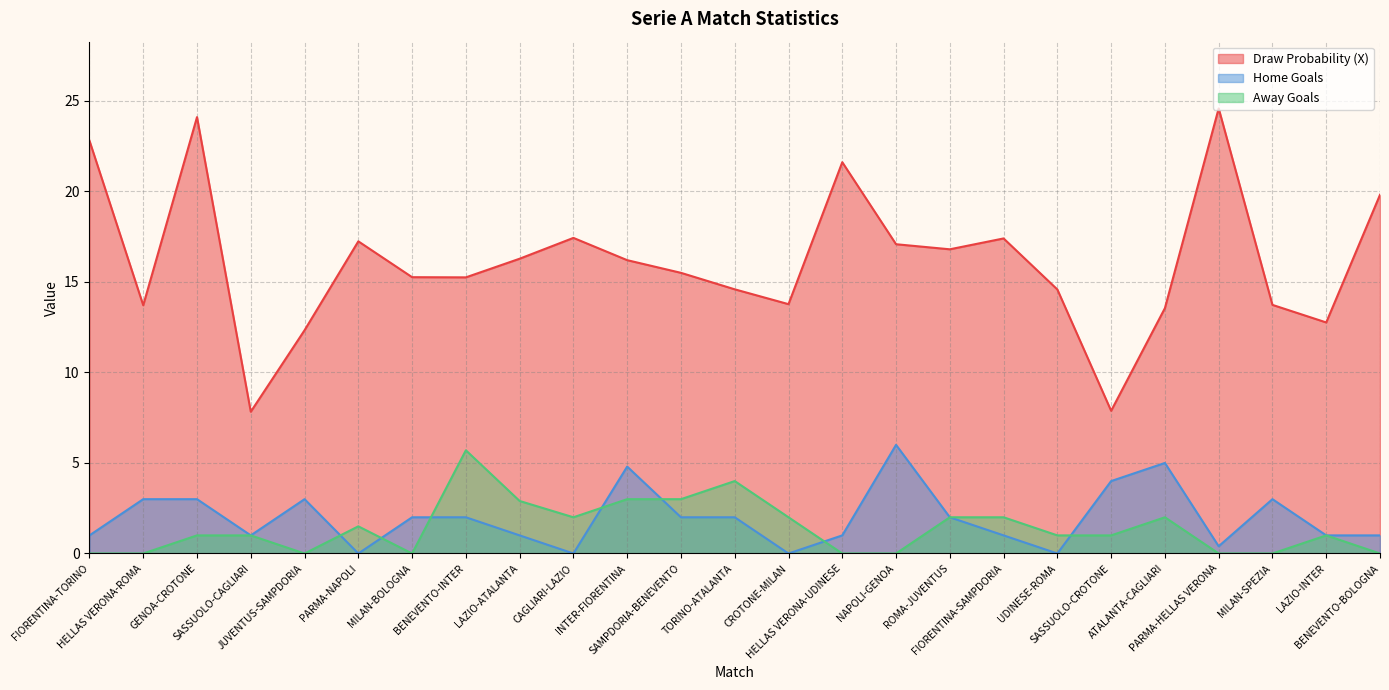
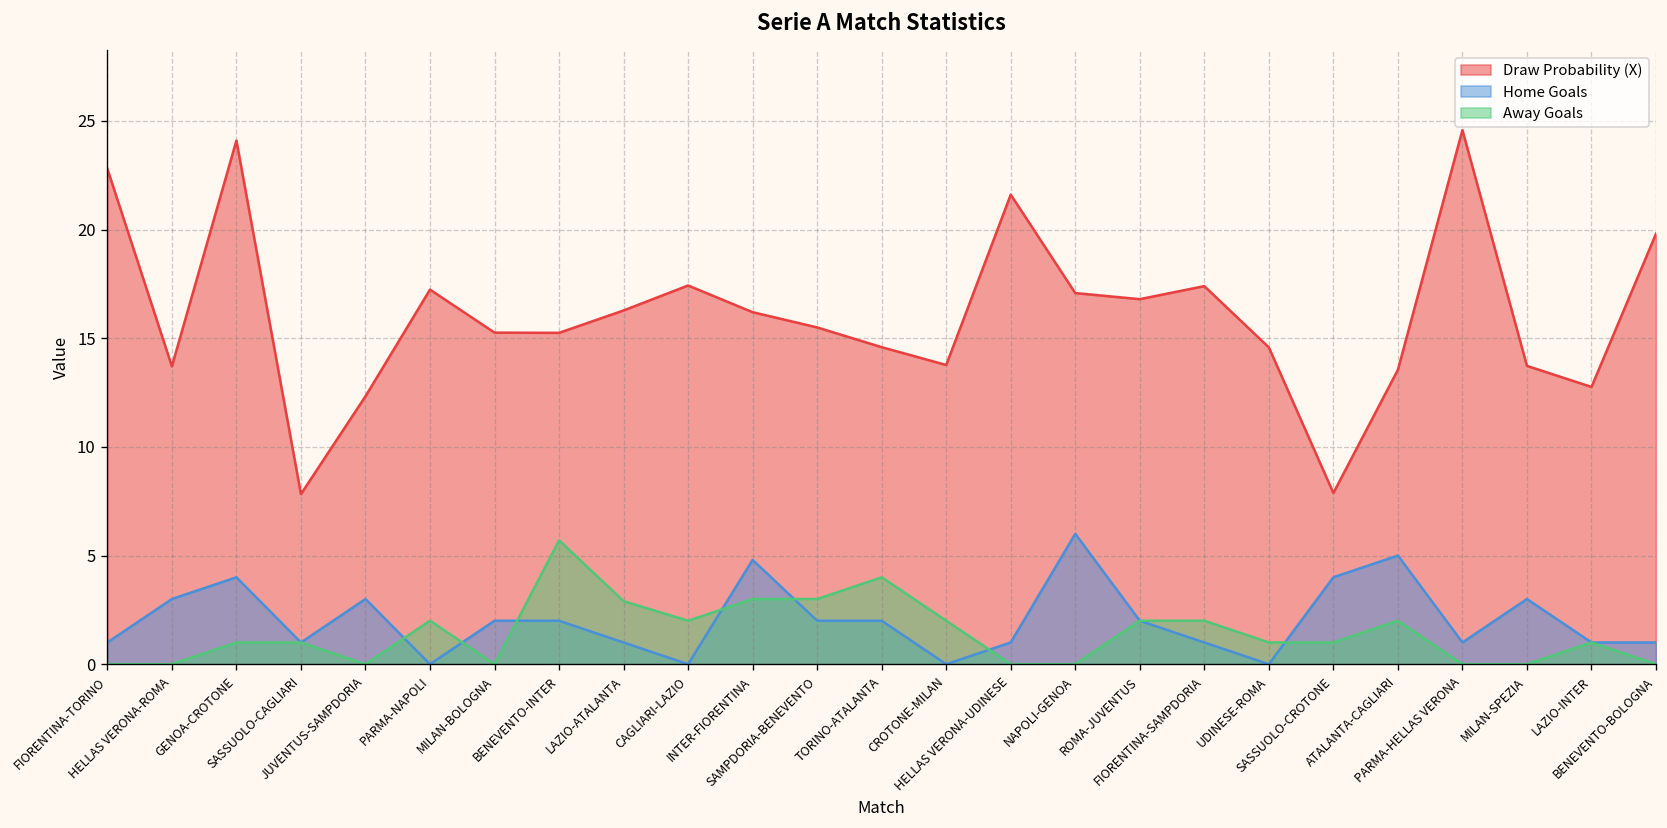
  {
    "Draw Probability (X)": {
      "FIORENTINA-TORINO": 22.8,
      "HELLAS VERONA-ROMA": 13.7,
      "GENOA-CROTONE": 24.1,
      "SASSUOLO-CAGLIARI": 7.8,
      "JUVENTUS-SAMPDORIA": 12.3,
      "PARMA-NAPOLI": 17.2,
      "MILAN-BOLOGNA": 15.3,
      "BENEVENTO-INTER": 15.3,
      "LAZIO-ATALANTA": 16.3,
      "CAGLIARI-LAZIO": 17.4,
      "INTER-FIORENTINA": 16.2,
      "SAMPDORIA-BENEVENTO": 15.5,
      "TORINO-ATALANTA": 14.6,
      "CROTONE-MILAN": 13.8,
      "HELLAS VERONA-UDINESE": 21.6,
      "NAPOLI-GENOA": 17.1,
      "ROMA-JUVENTUS": 16.8,
      "FIORENTINA-SAMPDORIA": 17.4,
      "UDINESE-ROMA": 14.6,
      "SASSUOLO-CROTONE": 7.9,
      "ATALANTA-CAGLIARI": 13.6,
      "MILAN-SPEZIA": 13.7,
      "LAZIO-INTER": 12.8,
      "BENEVENTO-BOLOGNA": 19.8
    },
    "Home Goals": {
      "FIORENTINA-TORINO": 1.0,
      "HELLAS VERONA-ROMA": 3.0,
-     "GENOA-CROTONE": 3,
+     "GENOA-CROTONE": 4,
      "JUVENTUS-SAMPDORIA": 3.0,
      "PARMA-NAPOLI": 0.0,
      "MILAN-BOLOGNA": 2.0,
      "BENEVENTO-INTER": 2.0,
      "LAZIO-ATALANTA": 1.0,
      "CAGLIARI-LAZIO": 0.0,
      "INTER-FIORENTINA": 4.8,
      "SAMPDORIA-BENEVENTO": 2.0,
      "TORINO-ATALANTA": 2.0,
      "CROTONE-MILAN": 0.0,
      "HELLAS VERONA-UDINESE": 1.0,
      "NAPOLI-GENOA": 6.0,
      "FIORENTINA-SAMPDORIA": 1.0,
      "UDINESE-ROMA": 0.0,
      "SASSUOLO-CROTONE": 4.0,
      "ATALANTA-CAGLIARI": 5.0,
-     "PARMA-HELLAS VERONA": 0.4,
+     "PARMA-HELLAS VERONA": 1.0,
      "MILAN-SPEZIA": 3.0,
      "BENEVENTO-BOLOGNA": 1.0
    },
    "Away Goals": {
      "FIORENTINA-TORINO": 0.0,
      "HELLAS VERONA-ROMA": 0.0,
      "GENOA-CROTONE": 1.0,
      "JUVENTUS-SAMPDORIA": 0.0,
-     "PARMA-NAPOLI": 1.5,
+     "PARMA-NAPOLI": 2.0,
      "MILAN-BOLOGNA": 0.0,
      "BENEVENTO-INTER": 5.7,
      "LAZIO-ATALANTA": 2.9,
      "CAGLIARI-LAZIO": 2.0,
      "INTER-FIORENTINA": 3.0,
      "SAMPDORIA-BENEVENTO": 3.0,
      "TORINO-ATALANTA": 4.0,
      "CROTONE-MILAN": 2.0,
      "HELLAS VERONA-UDINESE": 0.0,
      "NAPOLI-GENOA": 0.0,
      "FIORENTINA-SAMPDORIA": 2.0,
      "UDINESE-ROMA": 1.0,
      "SASSUOLO-CROTONE": 1.0,
      "ATALANTA-CAGLIARI": 2.0,
      "PARMA-HELLAS VERONA": 0.0,
      "MILAN-SPEZIA": 0.0,
      "BENEVENTO-BOLOGNA": 0.0
    }
  }
